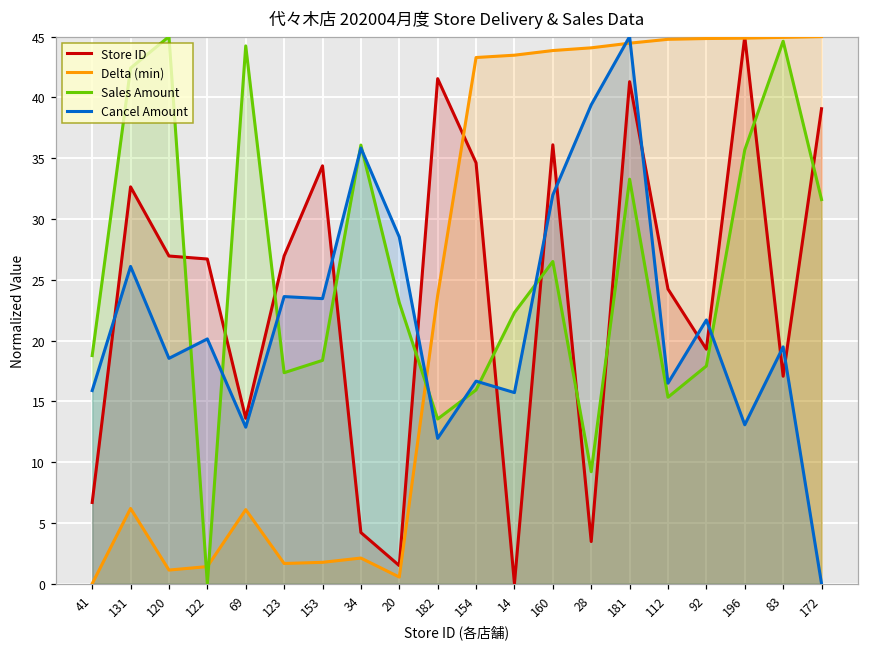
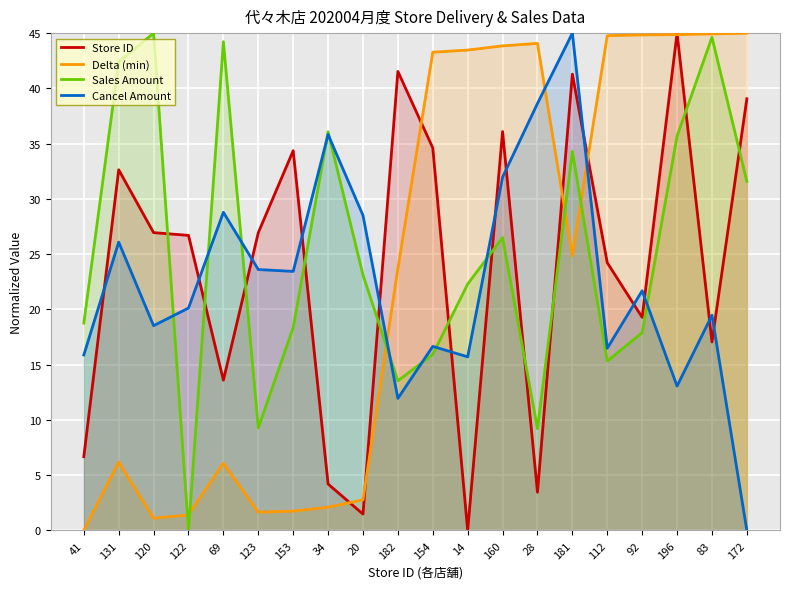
  {
    "Store ID": {
      "41": 6.7,
      "131": 32.6,
      "120": 27.0,
      "122": 26.7,
      "69": 13.6,
      "123": 27.0,
      "153": 34.4,
      "34": 4.2,
      "20": 1.5,
      "182": 41.5,
      "154": 34.6,
      "14": 0.0,
      "160": 36.1,
      "28": 3.5,
      "181": 41.3,
      "112": 24.2,
      "92": 19.3,
      "83": 17.1,
      "172": 39.1
    },
    "Delta (min)": {
      "41": 0.0,
      "131": 6.2,
      "120": 1.1,
      "122": 1.4,
      "69": 6.1,
      "123": 1.7,
      "153": 1.8,
      "34": 2.1,
-     "20": 0.5,
+     "20": 2.8,
      "182": 23.7,
      "154": 43.3,
      "14": 43.5,
      "160": 43.9,
      "28": 44.1,
-     "181": 44.5,
+     "181": 24.9,
      "112": 44.8,
      "92": 44.8,
      "83": 44.9,
      "172": 45.0
    },
    "Sales Amount": {
      "41": 18.8,
      "120": 45.0,
      "122": 0.0,
      "69": 44.2,
-     "123": 17.4,
+     "123": 9.3,
      "153": 18.4,
      "34": 36.1,
      "20": 23.1,
      "182": 13.5,
      "154": 15.9,
      "14": 22.3,
      "160": 26.5,
      "28": 9.2,
-     "181": 33.3,
+     "181": 34.3,
      "112": 15.3,
      "92": 17.9,
      "196": 35.7,
      "83": 44.6,
      "172": 31.6
    },
    "Cancel Amount": {
      "41": 15.9,
      "131": 26.1,
      "120": 18.5,
      "122": 20.1,
-     "69": 12.9,
+     "69": 28.8,
      "123": 23.6,
      "153": 23.4,
      "34": 35.8,
      "20": 28.5,
      "182": 12.0,
      "154": 16.7,
      "14": 15.7,
      "160": 32.0,
-     "28": 39.4,
+     "28": 38.6,
      "181": 45.0,
      "112": 16.5,
      "92": 21.7,
      "196": 13.1,
      "83": 19.5,
      "172": 0.0
    }
  }
